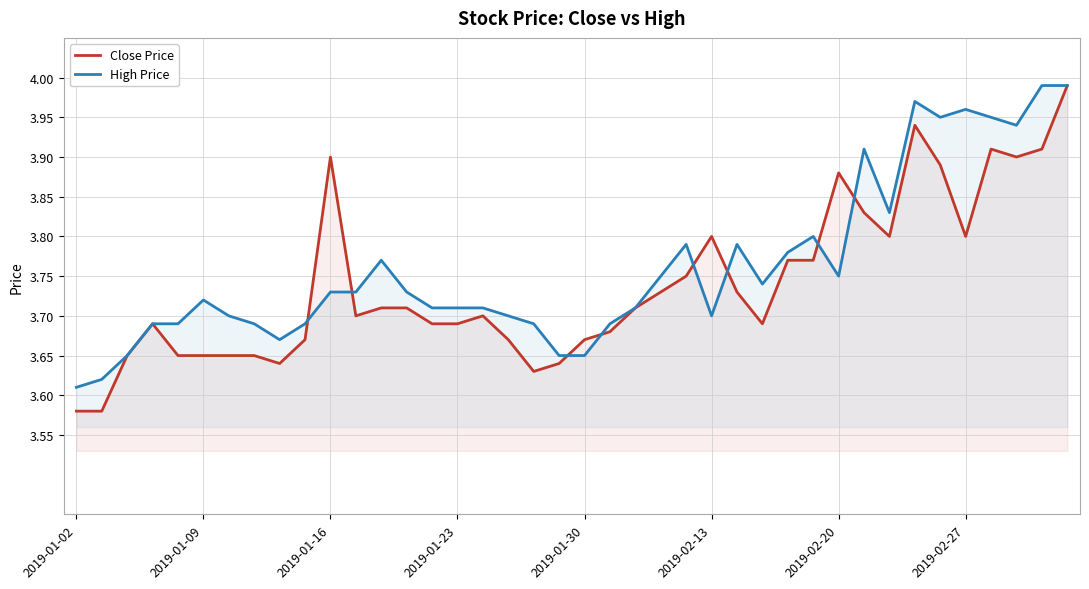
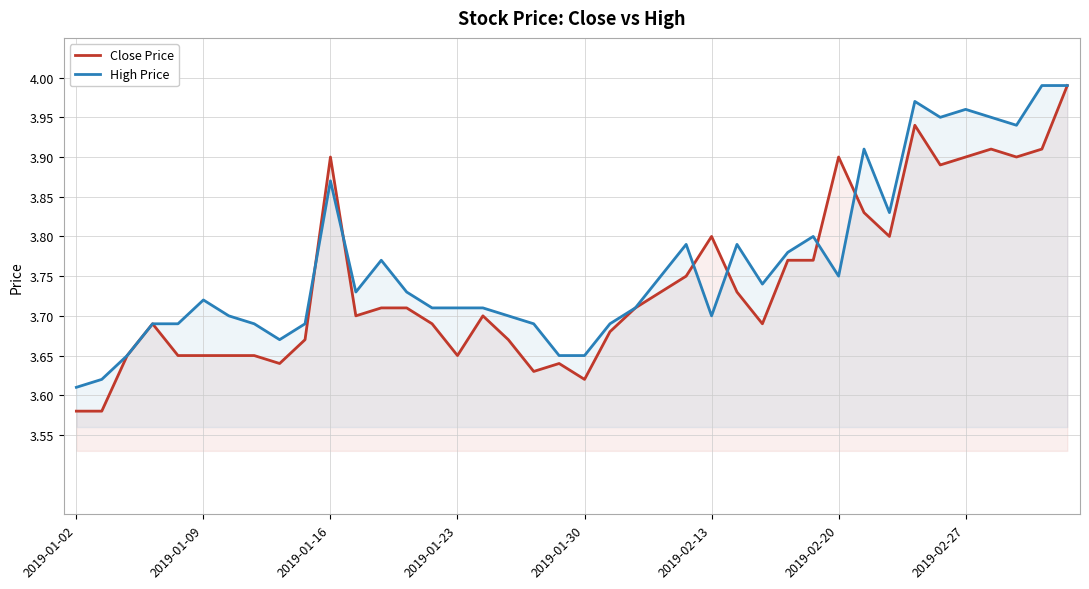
  {
    "Close Price": {
      "2019-01-02": 3.58,
      "2019-01-09": 3.65,
      "2019-01-16": 3.90,
-     "2019-01-23": 3.69,
-     "2019-01-30": 3.67,
+     "2019-01-23": 3.65,
+     "2019-01-30": 3.62,
      "2019-02-13": 3.80,
-     "2019-02-20": 3.88,
-     "2019-02-27": 3.8
+     "2019-02-20": 3.90,
+     "2019-02-27": 3.9
    },
    "High Price": {
      "2019-01-02": 3.61,
      "2019-01-09": 3.72,
-     "2019-01-16": 3.73,
+     "2019-01-16": 3.87,
      "2019-01-23": 3.71,
      "2019-01-30": 3.65,
      "2019-02-13": 3.70,
      "2019-02-20": 3.75,
      "2019-02-27": 3.96
    }
  }
